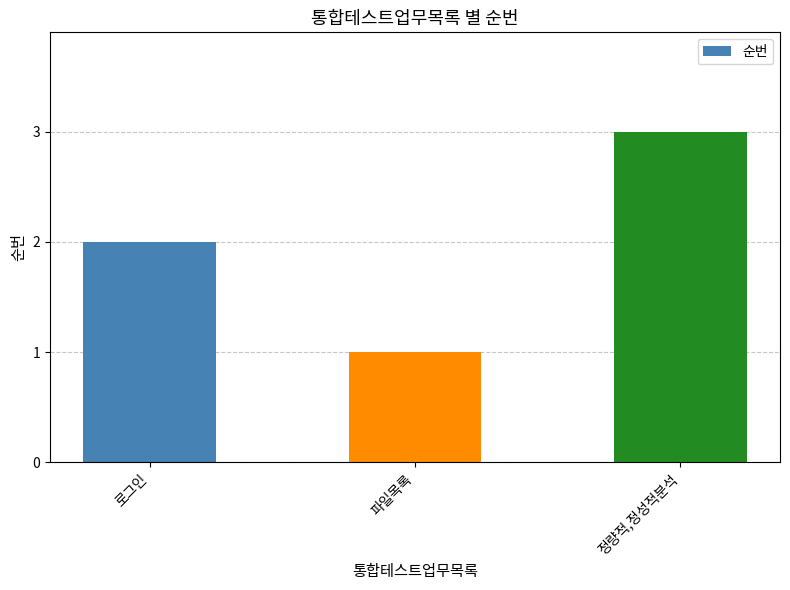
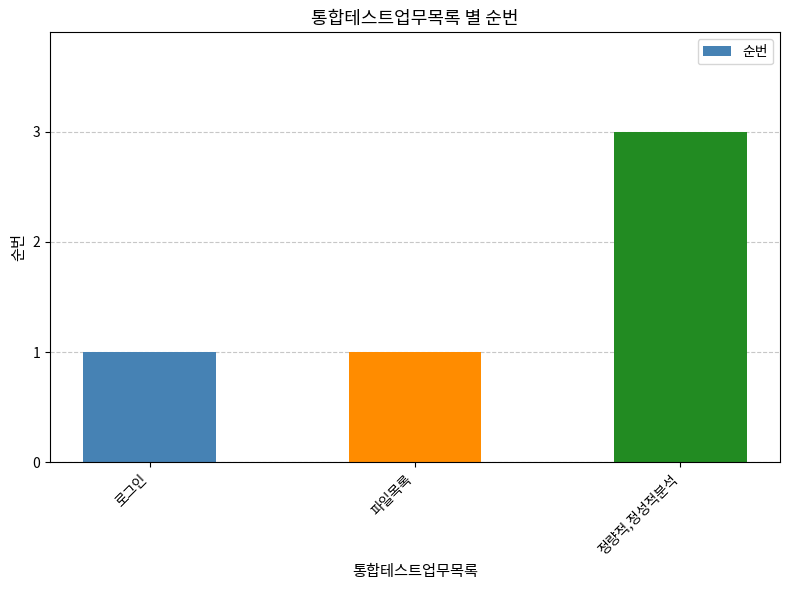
  {
-   "로그인": 2,
+   "로그인": 1,
    "파일목록": 1,
    "정량적,정성적분석": 3
  }
